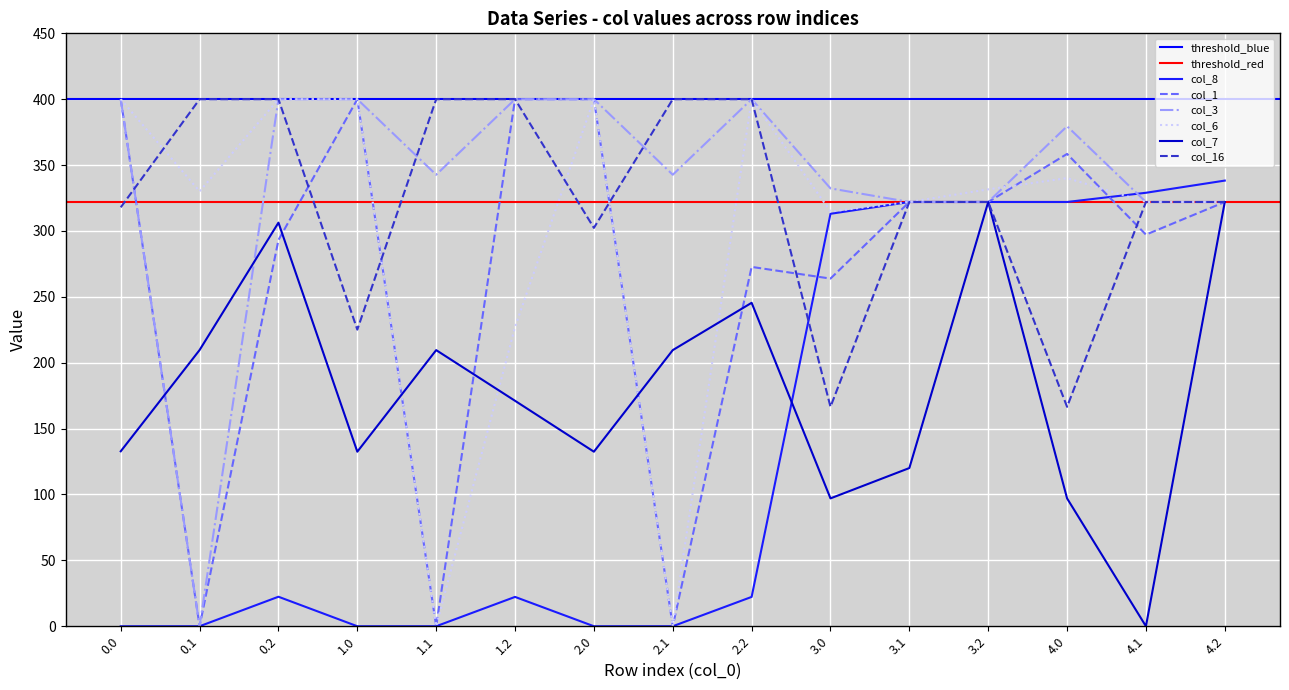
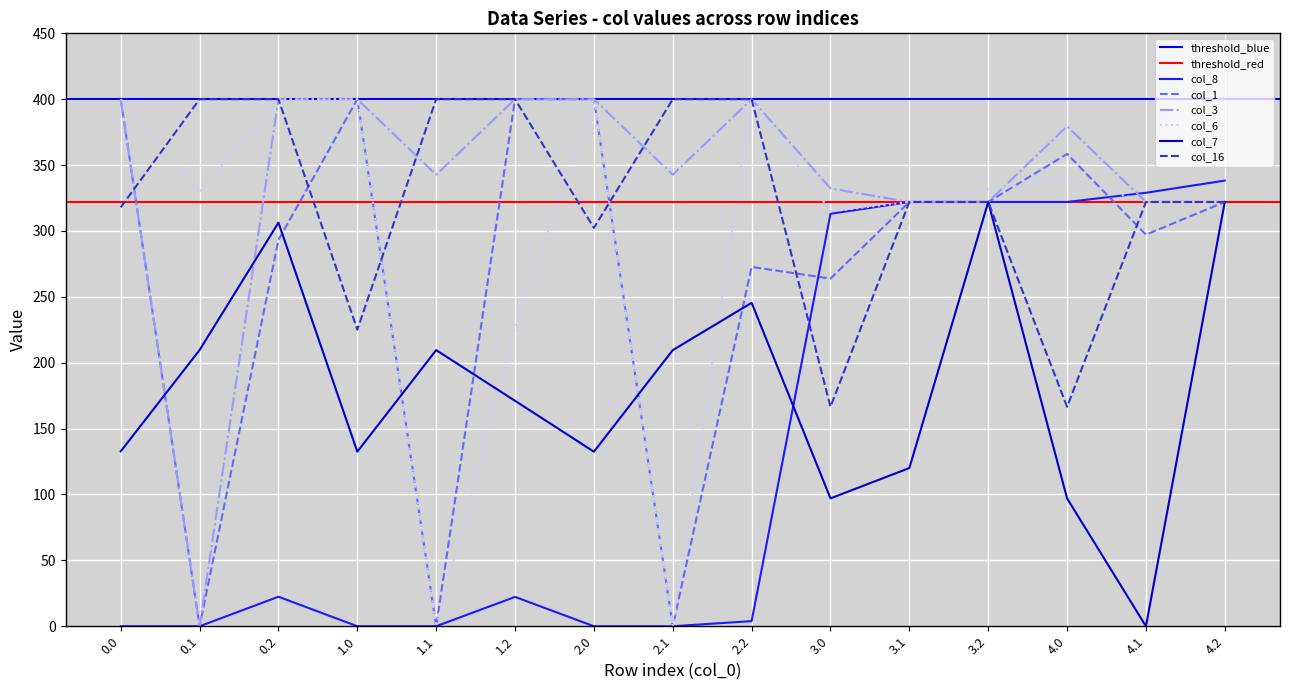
  {
    "col_8": {
      "0.0": 0,
      "0.2": 22,
      "1.0": 0,
      "1.2": 22,
      "2.0": 0,
-     "2.2": 22,
+     "2.2": 4,
      "4.0": 322,
      "4.1": 329,
      "4.2": 338
    },
    "col_1": {
      "0.2": 293,
      "2.2": 273,
      "3.0": 264,
      "4.0": 358,
      "4.1": 297
    },
    "col_3": {
      "1.1": 343,
      "2.1": 343,
      "3.0": 332,
      "4.0": 379
    },
    "col_6": {
      "0.1": 330,
      "1.2": 227,
      "3.2": 332,
      "4.0": 340
    },
    "col_7": {
      "0.0": 133,
      "0.1": 210,
      "0.2": 306,
      "1.0": 132,
      "1.1": 210,
      "1.2": 171,
      "2.0": 132,
      "2.1": 210,
      "2.2": 245,
      "3.0": 97,
      "3.1": 120,
      "4.0": 97,
      "4.1": 0
    },
    "col_16": {
      "0.0": 318,
      "0.1": 400,
      "1.0": 225,
      "1.1": 400,
      "2.0": 302,
      "2.1": 400,
      "3.0": 167,
      "4.0": 167
    }
  }
